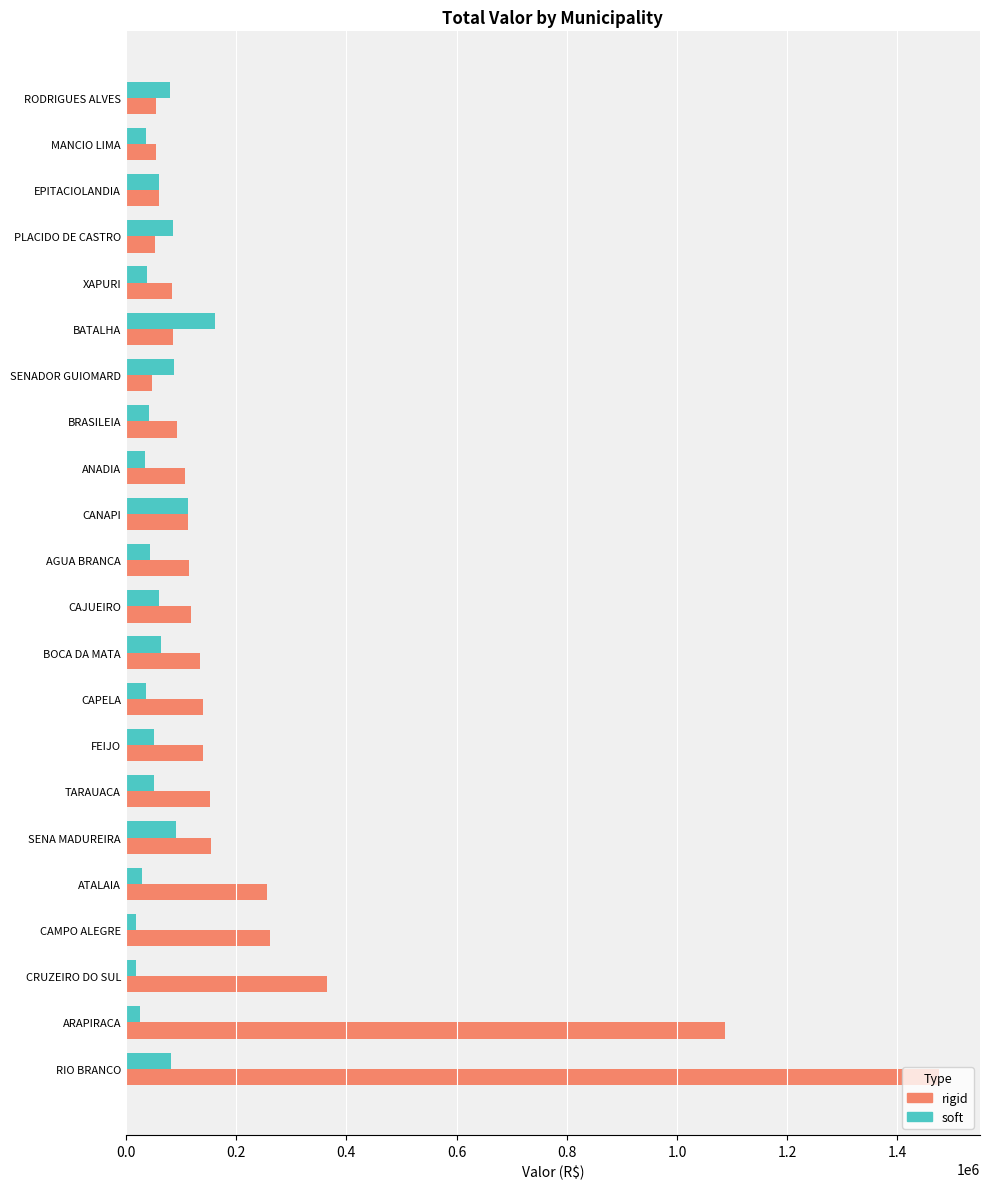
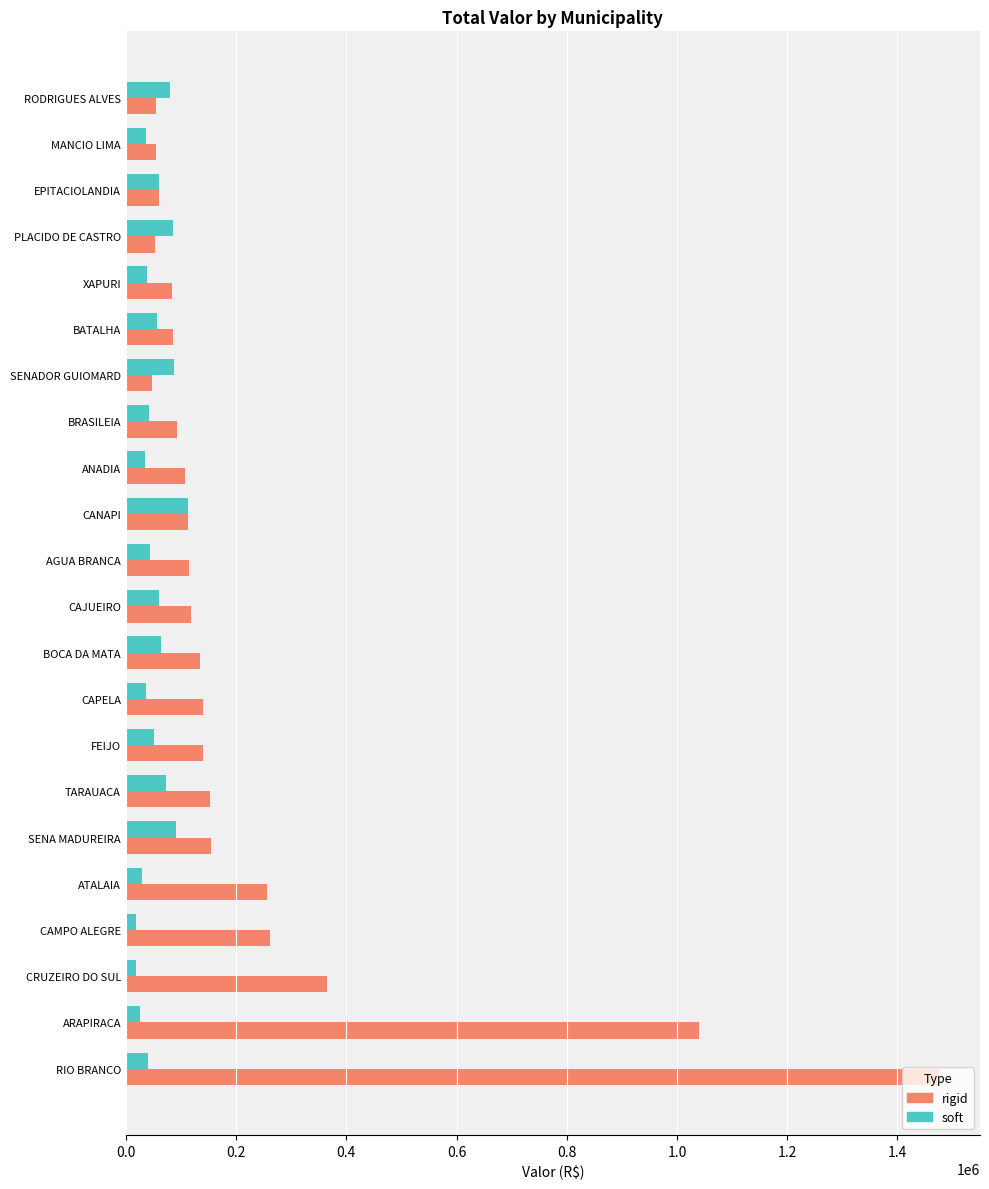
  {
    "rigid": {
      "RODRIGUES ALVES": 50000,
      "MANCIO LIMA": 60000,
      "EPITACIOLANDIA": 60000,
      "PLACIDO DE CASTRO": 50000,
      "XAPURI": 80000,
      "BATALHA": 90000,
      "SENADOR GUIOMARD": 50000,
      "BRASILEIA": 90000,
      "ANADIA": 110000,
      "CANAPI": 110000,
      "AGUA BRANCA": 110000,
      "CAJUEIRO": 120000,
      "BOCA DA MATA": 130000,
      "CAPELA": 140000,
      "FEIJO": 140000,
      "TARAUACA": 150000,
      "SENA MADUREIRA": 160000,
      "ATALAIA": 260000,
      "CAMPO ALEGRE": 260000,
      "CRUZEIRO DO SUL": 360000,
-     "ARAPIRACA": 1090000
+     "ARAPIRACA": 1040000
    },
    "soft": {
      "RODRIGUES ALVES": 80000,
      "MANCIO LIMA": 40000,
      "EPITACIOLANDIA": 60000,
      "PLACIDO DE CASTRO": 90000,
      "XAPURI": 40000,
-     "BATALHA": 160000,
+     "BATALHA": 60000,
      "SENADOR GUIOMARD": 90000,
      "BRASILEIA": 40000,
      "ANADIA": 40000,
      "CANAPI": 110000,
      "AGUA BRANCA": 40000,
      "CAJUEIRO": 60000,
      "BOCA DA MATA": 60000,
      "CAPELA": 40000,
      "FEIJO": 50000,
-     "TARAUACA": 50000,
+     "TARAUACA": 70000,
      "SENA MADUREIRA": 90000,
      "ATALAIA": 30000,
      "CAMPO ALEGRE": 20000,
      "CRUZEIRO DO SUL": 20000,
      "ARAPIRACA": 30000,
-     "RIO BRANCO": 80000
+     "RIO BRANCO": 40000
    }
  }
